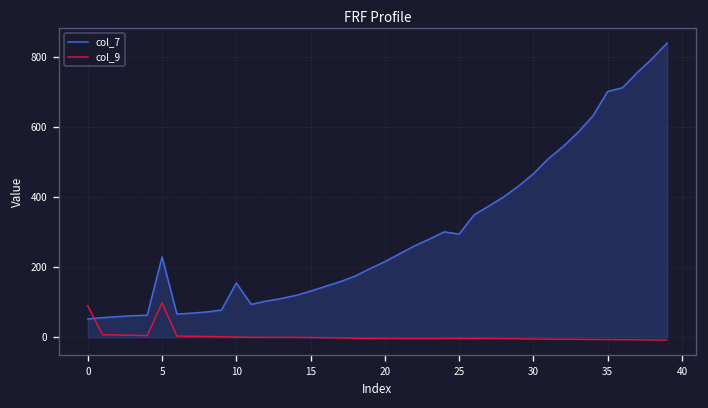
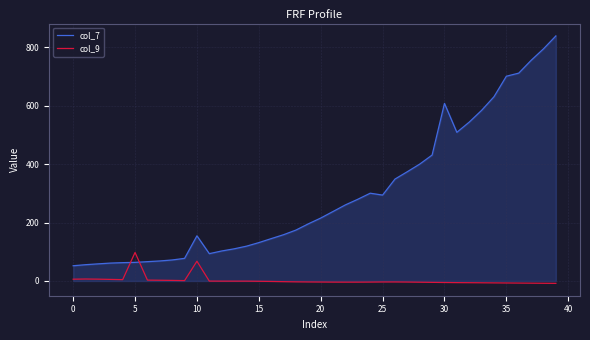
  {
    "col_7": {
      "0": 50,
-     "5": 230,
+     "5": 60,
      "10": 150,
      "15": 130,
      "20": 220,
      "25": 290,
-     "30": 470,
+     "30": 610,
      "35": 700
    },
    "col_9": {
-     "0": 90,
+     "0": 10,
      "5": 100,
-     "10": 0,
+     "10": 70,
      "15": 0,
      "20": 0,
      "25": 0,
      "30": -10,
      "35": -10
    }
  }
